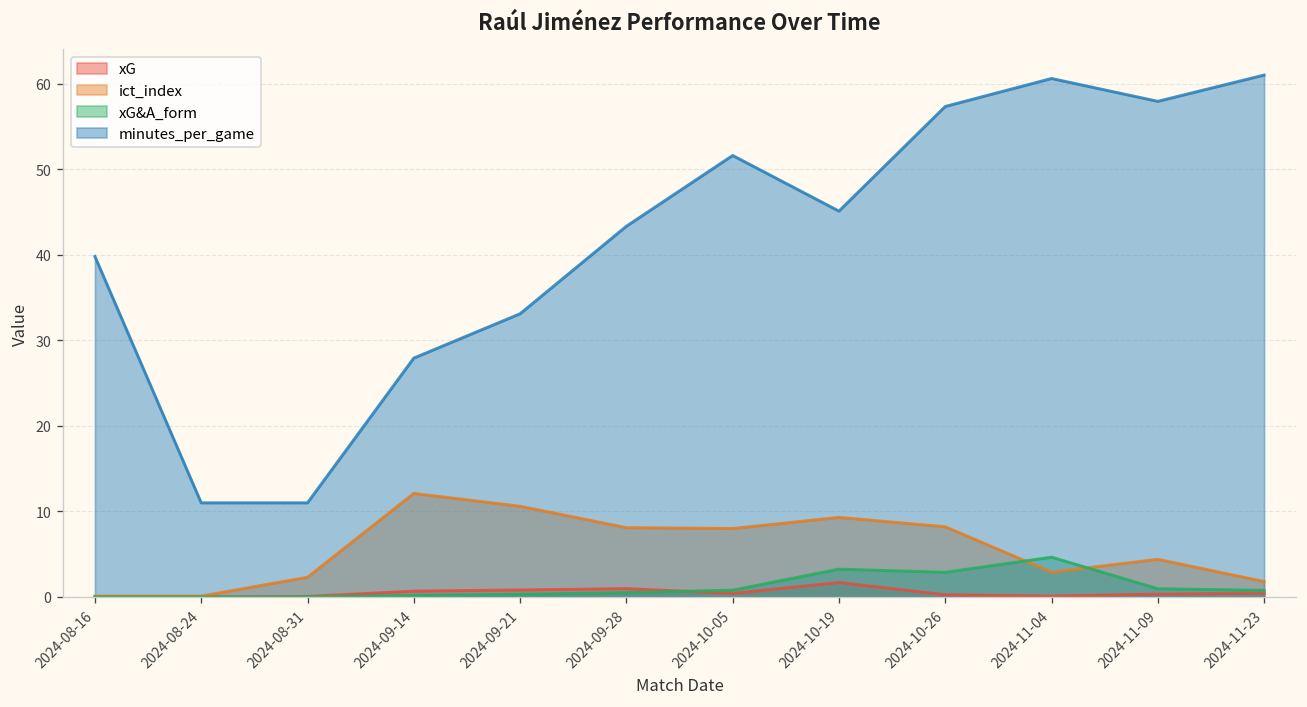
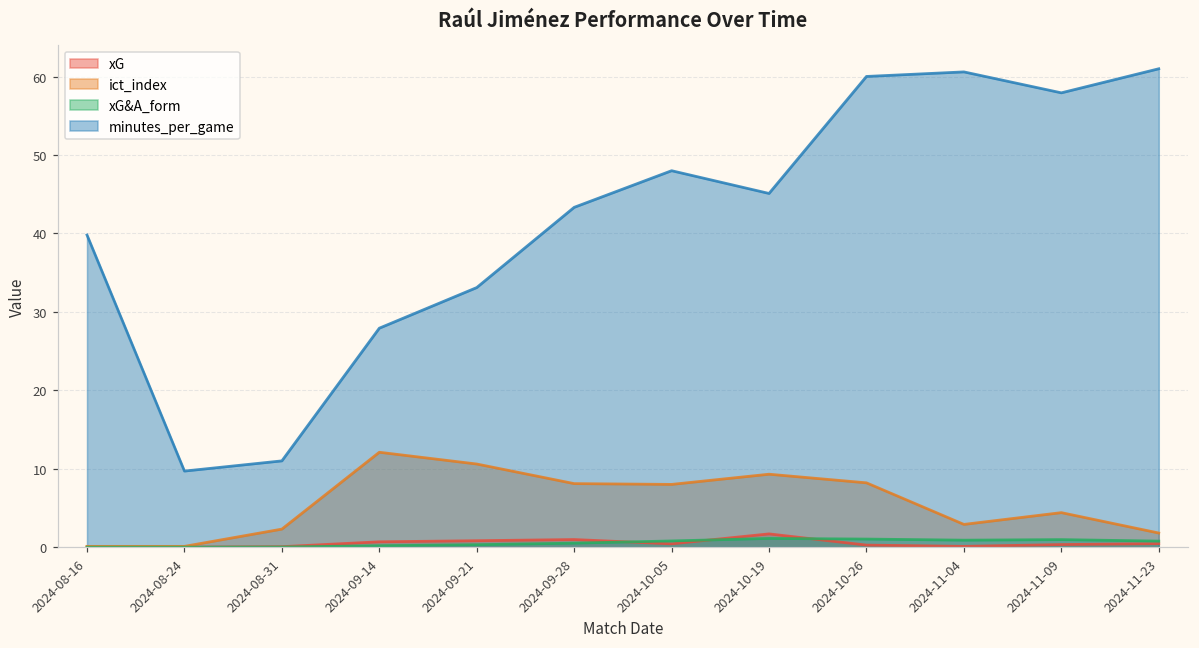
  {
    "xG&A_form": {
      "2024-09-14": 0,
      "2024-09-21": 0,
      "2024-09-28": 1,
      "2024-10-05": 1,
-     "2024-10-19": 3,
-     "2024-10-26": 3,
-     "2024-11-04": 5,
+     "2024-10-19": 1,
+     "2024-10-26": 1,
+     "2024-11-04": 1,
      "2024-11-09": 1
    },
    "minutes_per_game": {
      "2024-08-16": 40,
-     "2024-08-24": 11,
+     "2024-08-24": 10,
      "2024-08-31": 11,
      "2024-09-14": 28,
      "2024-09-21": 33,
      "2024-09-28": 43,
-     "2024-10-05": 52,
+     "2024-10-05": 48,
      "2024-10-19": 45,
-     "2024-10-26": 57,
+     "2024-10-26": 60,
      "2024-11-04": 61,
      "2024-11-09": 58,
      "2024-11-23": 61
    }
  }
